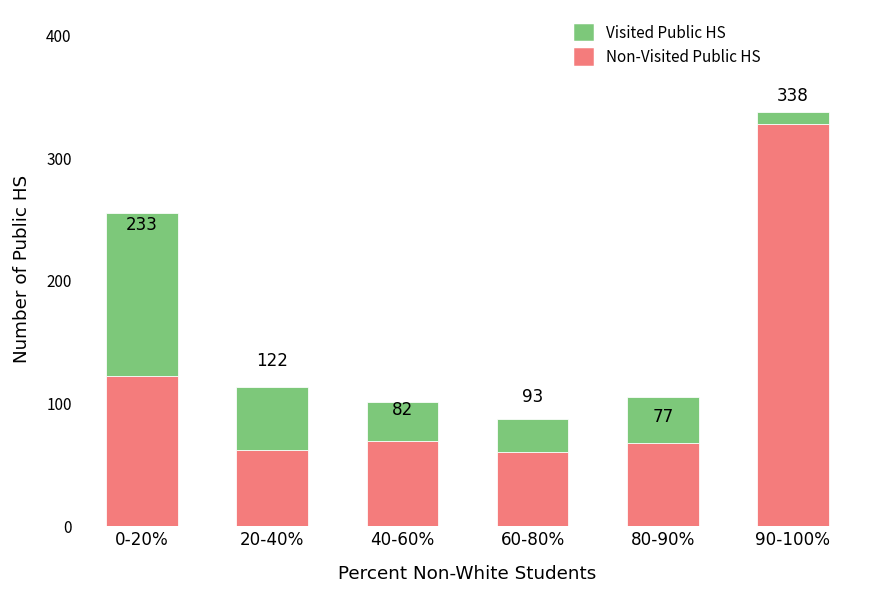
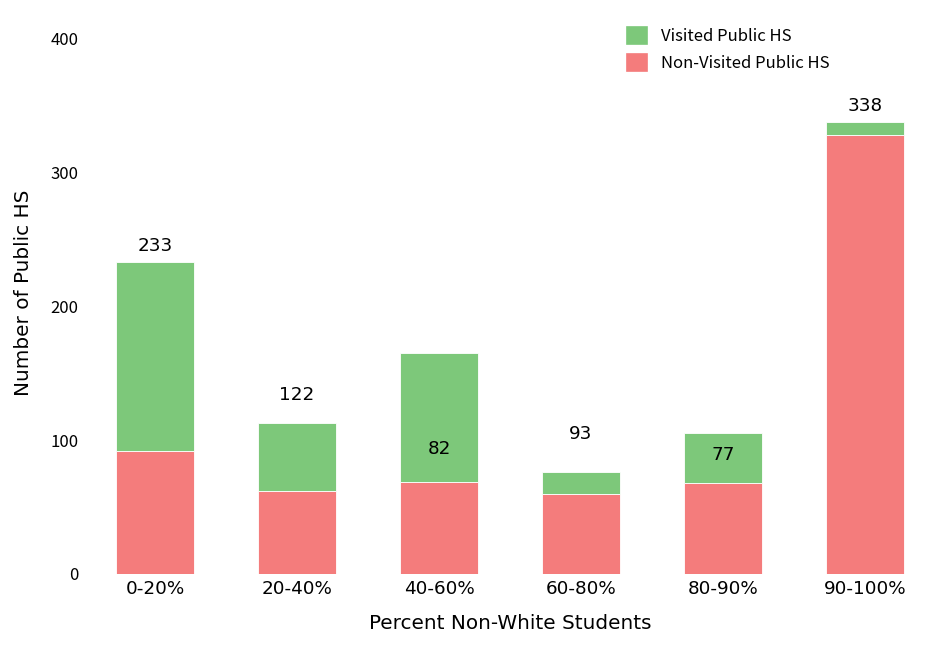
  {
    "Non-Visited Public HS": {
-     "0-20%": 122,
+     "0-20%": 92,
      "20-40%": 62,
      "40-60%": 69,
      "60-80%": 60,
      "80-90%": 68,
      "90-100%": 328
    },
    "Visited Public HS": {
-     "0-20%": 133,
-     "40-60%": 32,
-     "60-80%": 27
+     "0-20%": 141,
+     "40-60%": 96,
+     "60-80%": 16
    }
  }
